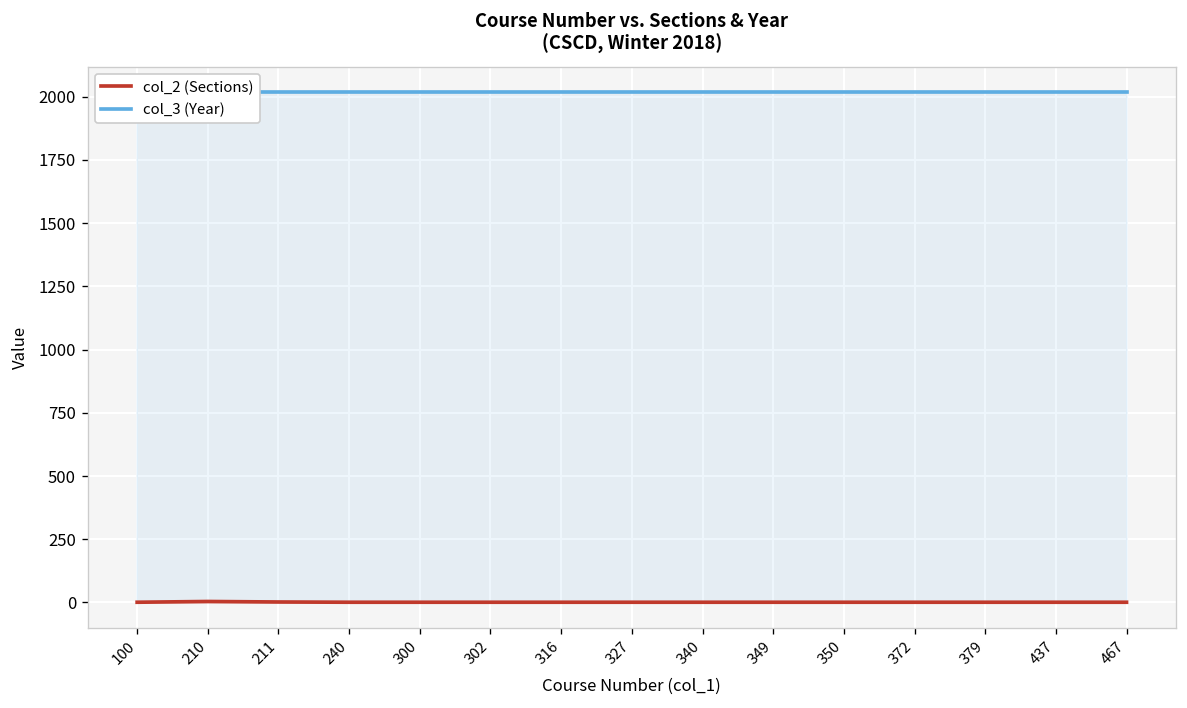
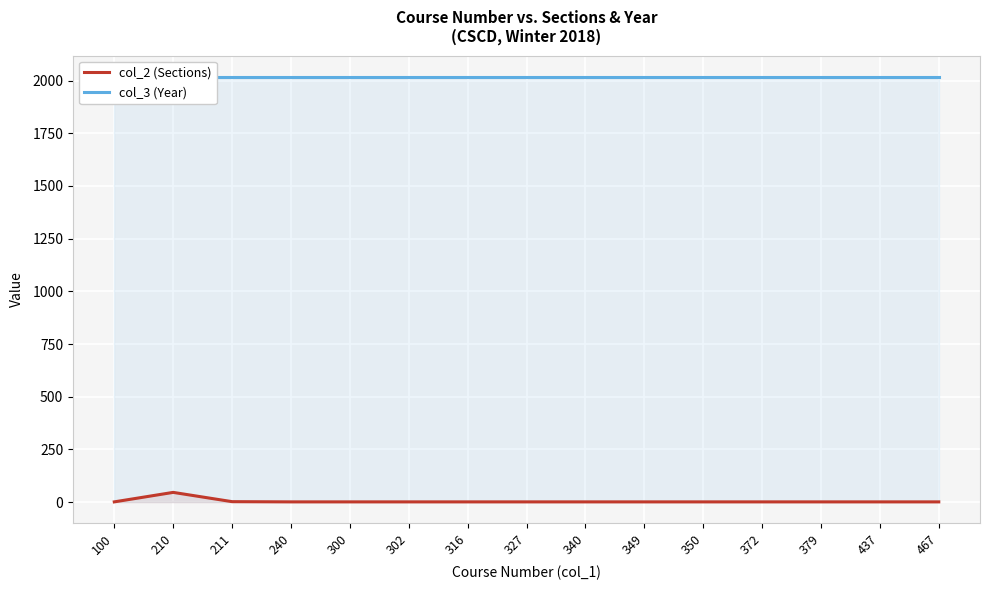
  {
    "col_2 (Sections)": {
      "100": 0,
-     "210": 0,
+     "210": 50,
      "211": 0,
      "240": 0,
      "300": 0,
      "302": 0,
      "316": 0,
      "327": 0,
      "340": 0,
      "349": 0,
      "350": 0,
      "372": 0,
      "379": 0,
      "437": 0,
      "467": 0
    },
    "col_3 (Year)": {
      "211": 2020,
      "240": 2020,
      "300": 2020,
      "302": 2020,
      "316": 2020,
      "327": 2020,
      "340": 2020,
      "349": 2020,
      "350": 2020,
      "372": 2020,
      "379": 2020,
      "437": 2020,
      "467": 2020
    }
  }
